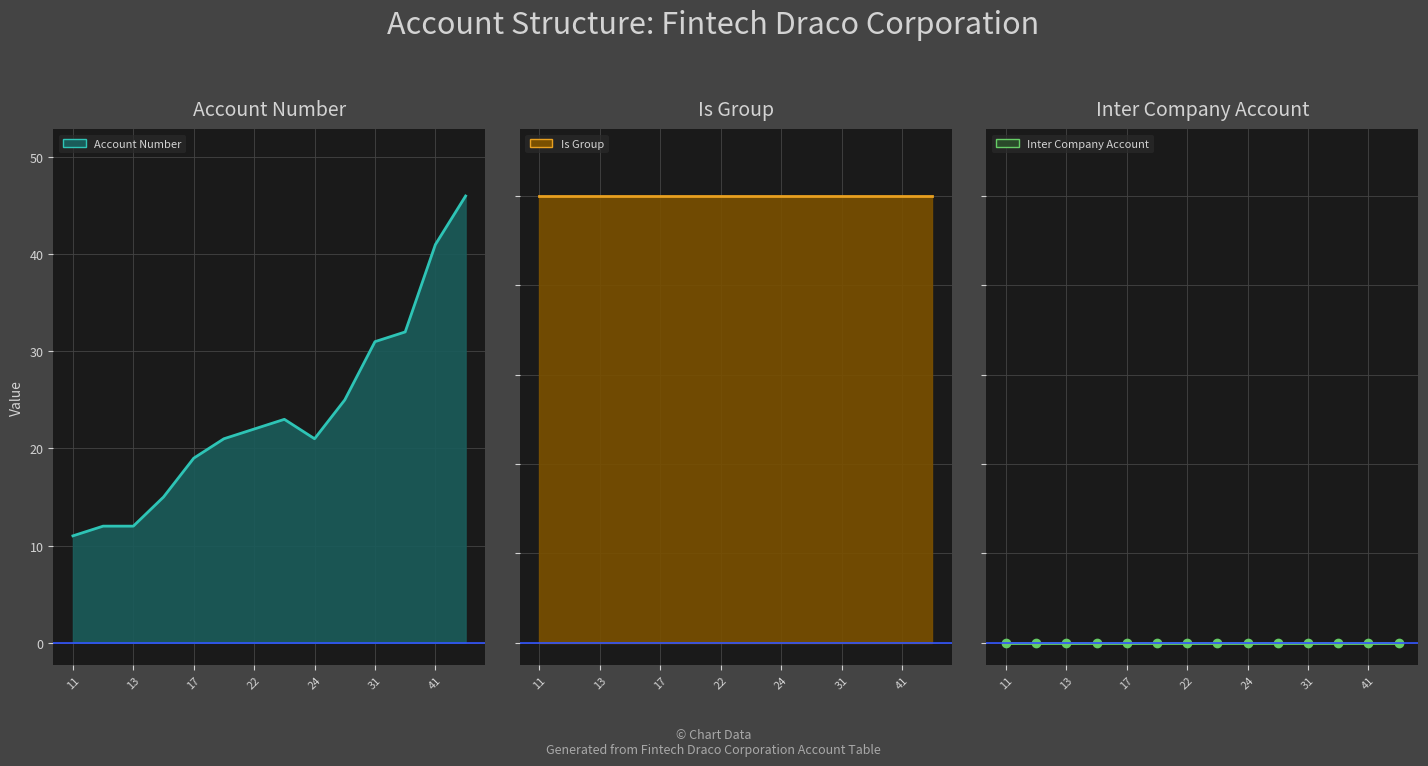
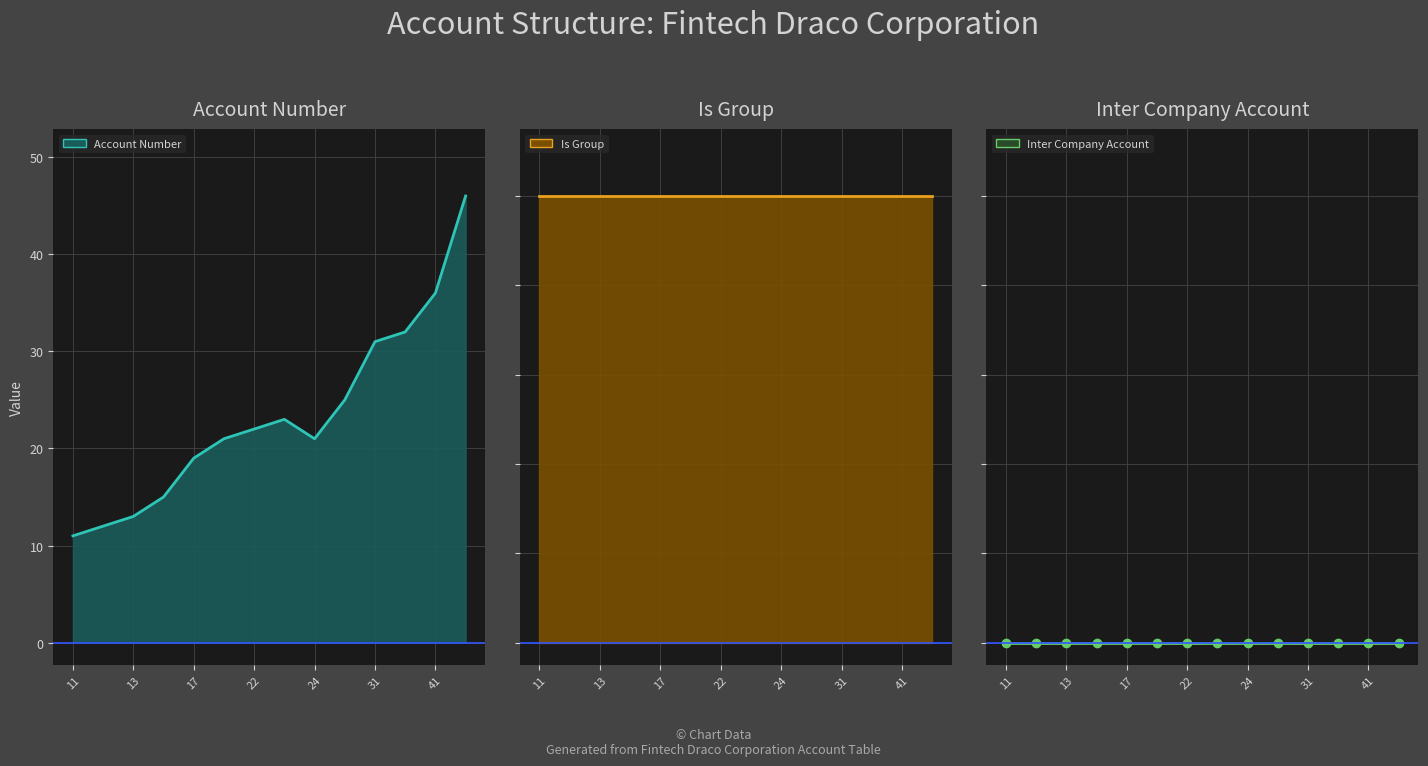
  {
    "Account Number": {
      "11": 11,
-     "13": 12,
+     "13": 13,
      "17": 19,
      "22": 22,
      "24": 21,
      "31": 31,
-     "41": 41
+     "41": 36
    }
  }
